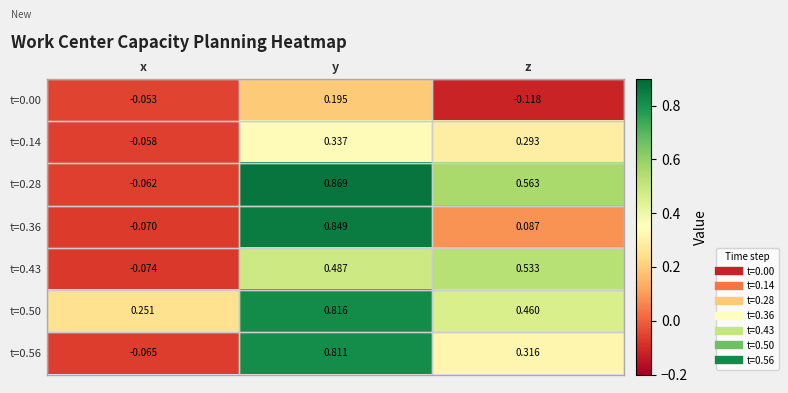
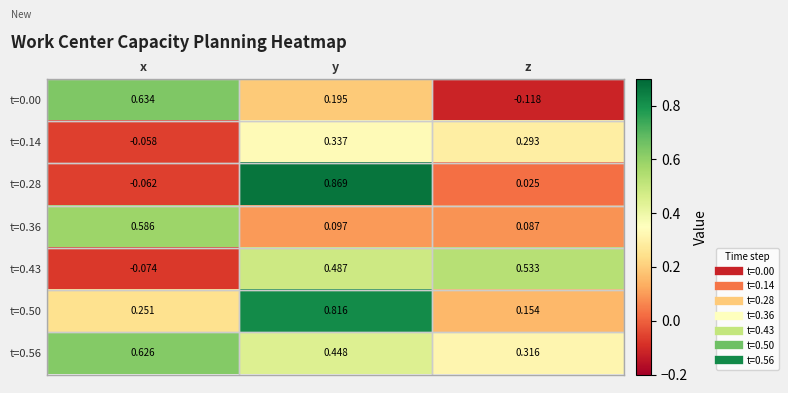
  {
    "t=0.00": {
-     "x": -0.053,
+     "x": 0.634,
      "y": 0.195,
      "z": -0.118
    },
    "t=0.14": {
      "x": -0.058,
      "y": 0.337,
      "z": 0.293
    },
    "t=0.28": {
      "x": -0.062,
      "y": 0.869,
-     "z": 0.563
+     "z": 0.025
    },
    "t=0.36": {
-     "x": -0.070,
-     "y": 0.849,
+     "x": 0.586,
+     "y": 0.097,
      "z": 0.087
    },
    "t=0.43": {
      "x": -0.074,
      "y": 0.487,
      "z": 0.533
    },
    "t=0.50": {
      "x": 0.251,
      "y": 0.816,
-     "z": 0.460
+     "z": 0.154
    },
    "t=0.56": {
-     "x": -0.065,
-     "y": 0.811,
+     "x": 0.626,
+     "y": 0.448,
      "z": 0.316
    }
  }
